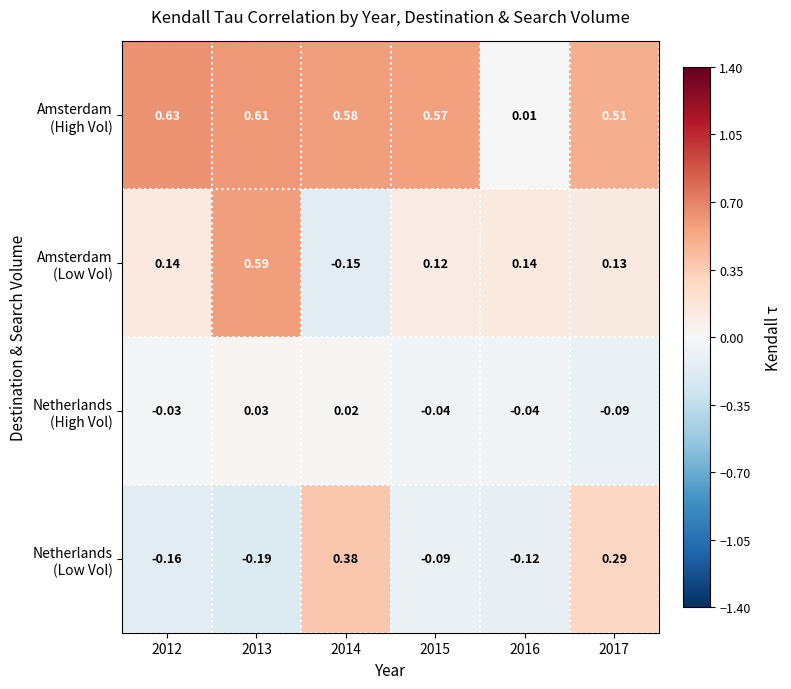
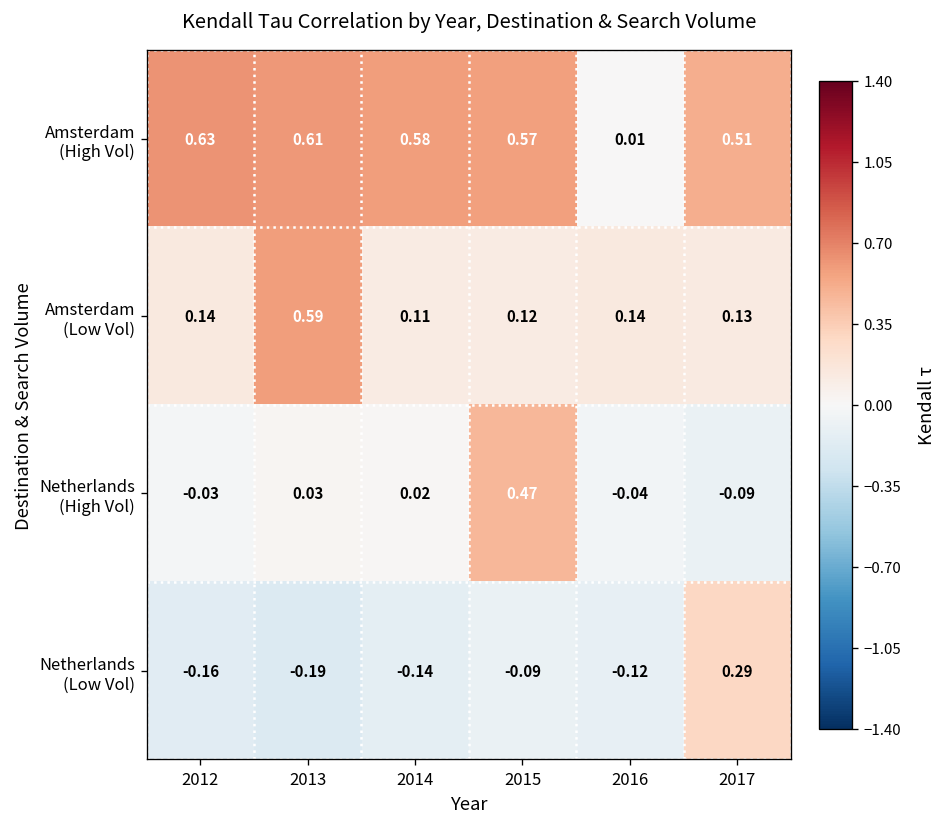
  {
    "Amsterdam (High Vol)": {
      "2012": 0.63,
      "2013": 0.61,
      "2014": 0.58,
      "2015": 0.57,
      "2016": 0.01,
      "2017": 0.51
    },
    "Amsterdam (Low Vol)": {
      "2012": 0.14,
      "2013": 0.59,
-     "2014": -0.15,
+     "2014": 0.11,
      "2015": 0.12,
      "2016": 0.14,
      "2017": 0.13
    },
    "Netherlands (High Vol)": {
      "2012": -0.03,
      "2013": 0.03,
      "2014": 0.02,
-     "2015": -0.04,
+     "2015": 0.47,
      "2016": -0.04,
      "2017": -0.09
    },
    "Netherlands (Low Vol)": {
      "2012": -0.16,
      "2013": -0.19,
-     "2014": 0.38,
+     "2014": -0.14,
      "2015": -0.09,
      "2016": -0.12,
      "2017": 0.29
    }
  }
